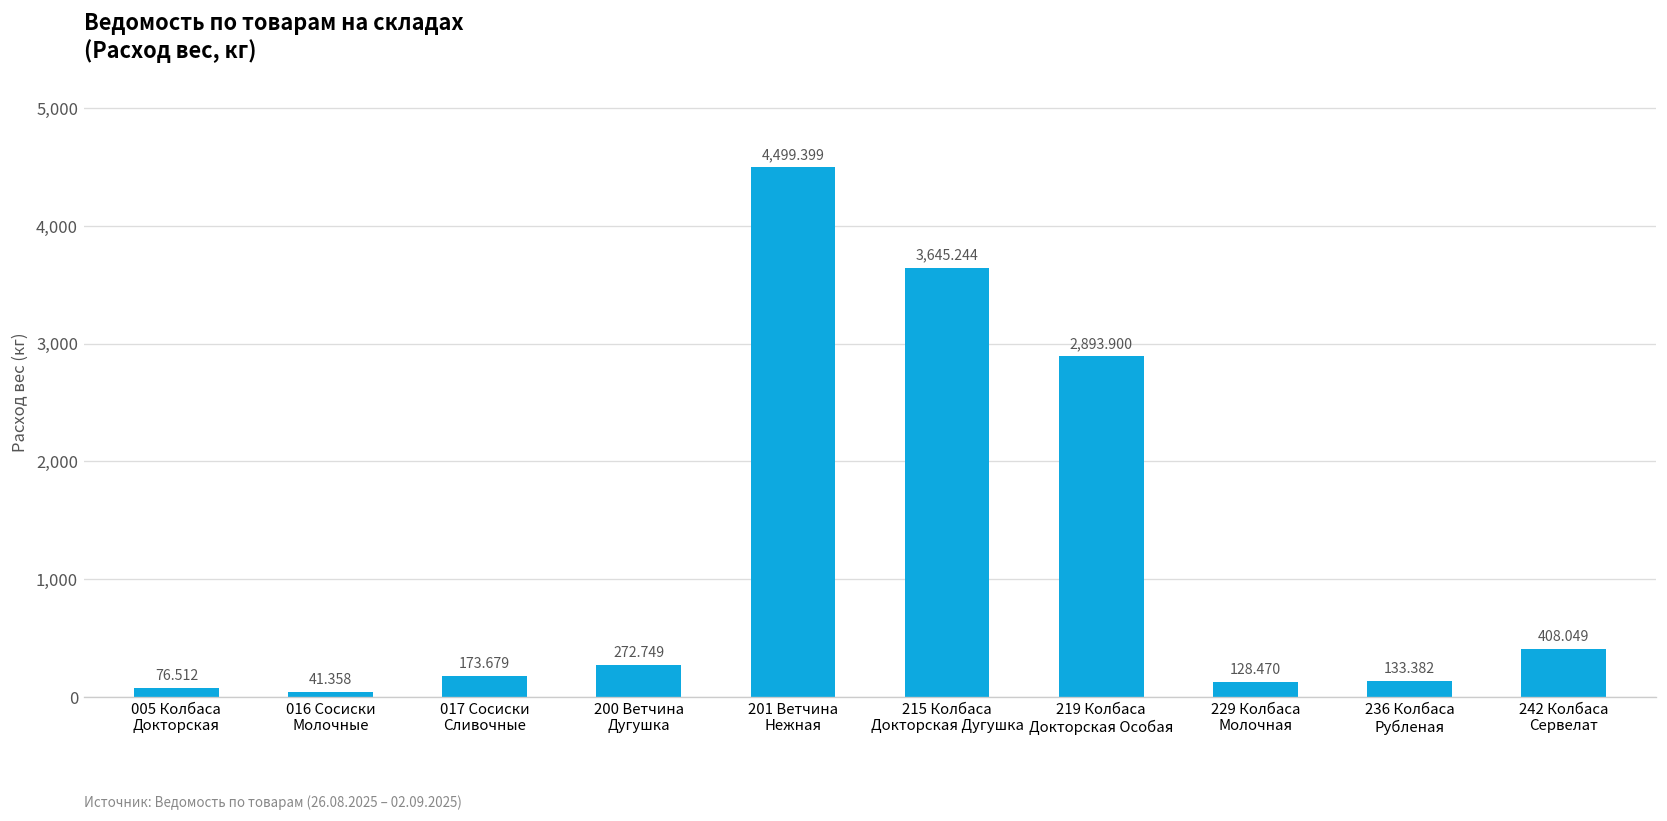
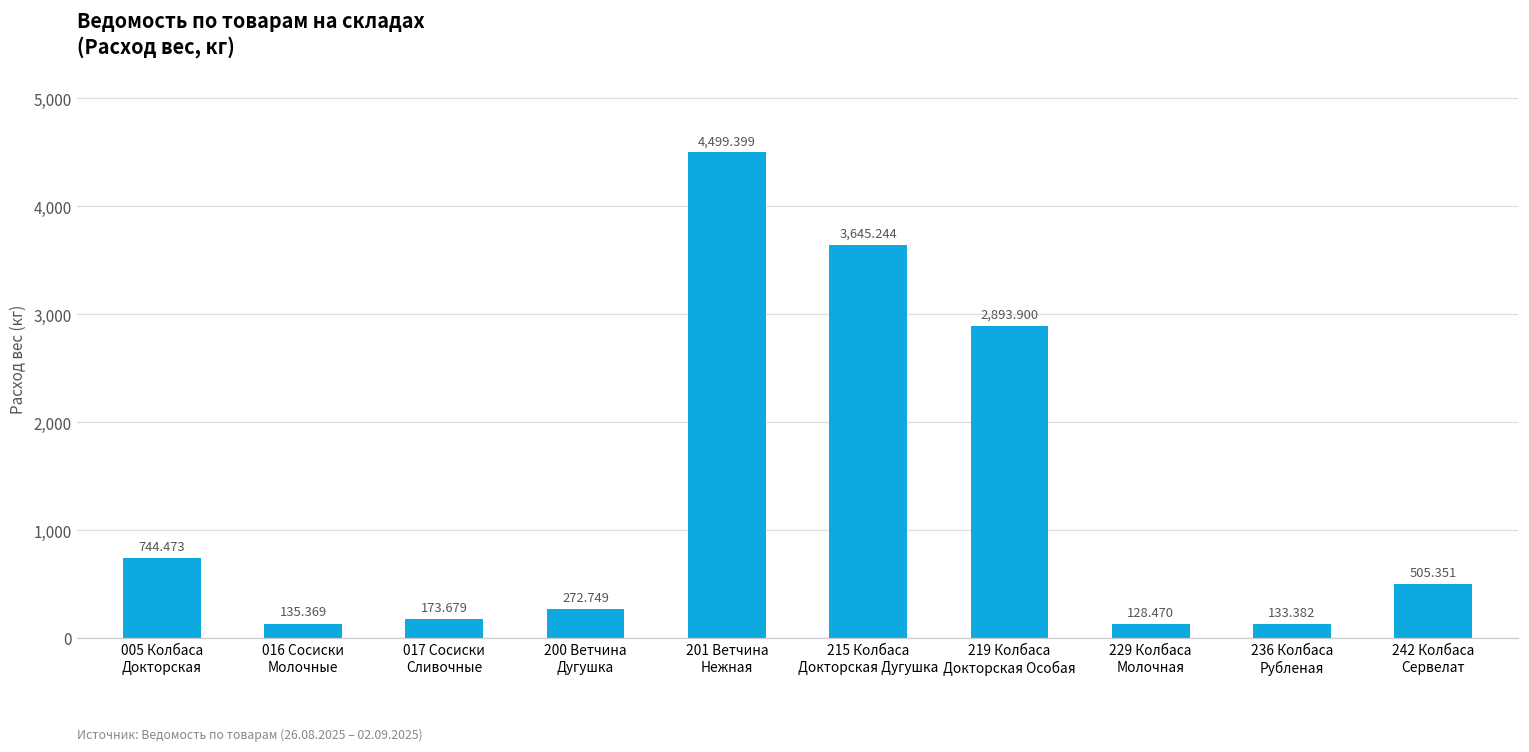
  {
-   "005 Колбаса Докторская": "76.512",
-   "016 Сосиски Молочные": "41.358",
+   "005 Колбаса Докторская": "744.473",
+   "016 Сосиски Молочные": "135.369",
    "017 Сосиски Сливочные": "173.679",
    "200 Ветчина Дугушка": "272.749",
    "201 Ветчина Нежная": "4,499.399",
    "215 Колбаса Докторская Дугушка": "3,645.244",
    "219 Колбаса Докторская Особая": "2,893.900",
    "229 Колбаса Молочная": "128.470",
    "236 Колбаса Рубленая": "133.382",
-   "242 Колбаса Сервелат": "408.049"
+   "242 Колбаса Сервелат": "505.351"
  }
